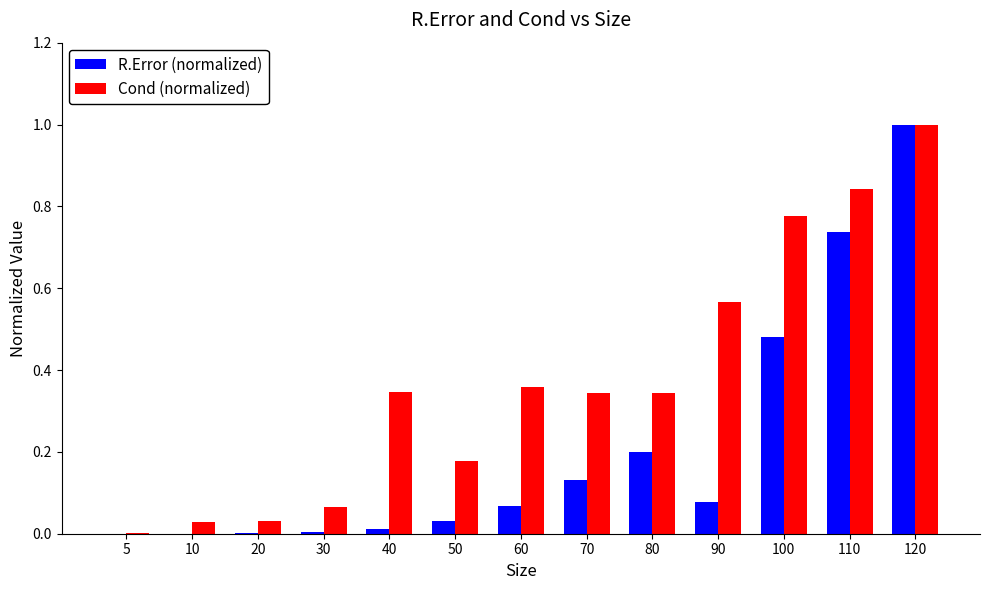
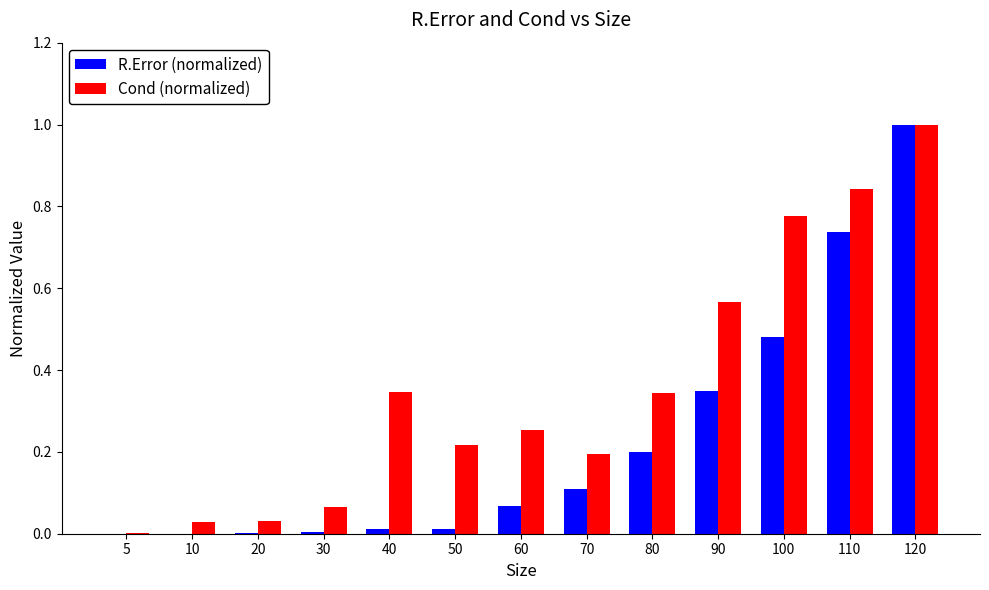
  {
    "R.Error (normalized)": {
      "40": 0.01,
-     "50": 0.03,
+     "50": 0.01,
      "60": 0.07,
-     "70": 0.13,
+     "70": 0.11,
      "80": 0.20,
-     "90": 0.08,
+     "90": 0.35,
      "100": 0.48,
      "110": 0.74,
      "120": 1.00
    },
    "Cond (normalized)": {
      "10": 0.03,
      "20": 0.03,
      "30": 0.07,
      "40": 0.35,
-     "50": 0.18,
-     "60": 0.36,
-     "70": 0.34,
+     "50": 0.22,
+     "60": 0.25,
+     "70": 0.19,
      "80": 0.34,
      "90": 0.57,
      "100": 0.78,
      "110": 0.84,
      "120": 1.00
    }
  }
